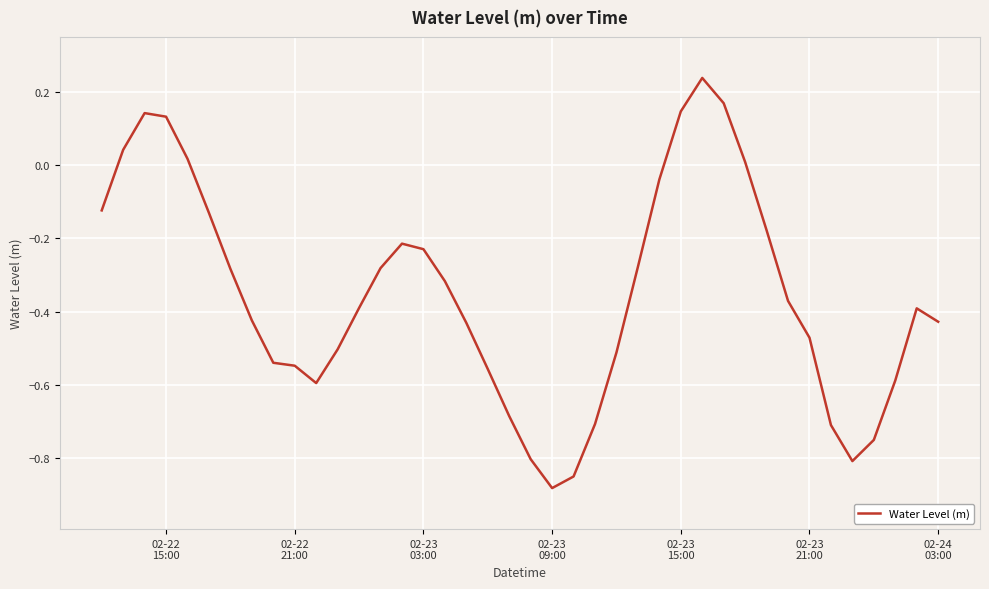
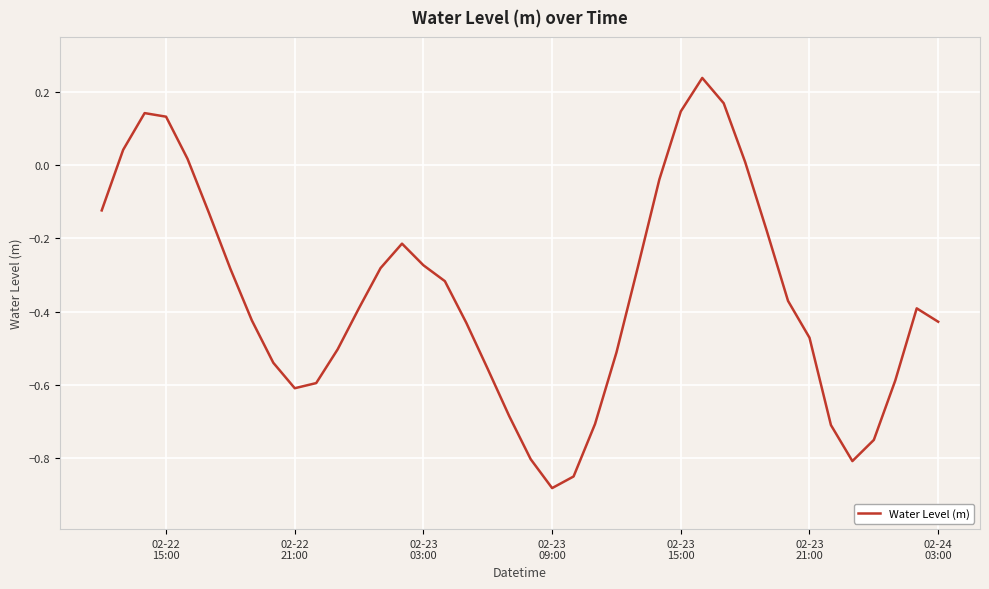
  {
    "02-22 15:00": 0.13,
-   "02-22 21:00": -0.55,
-   "02-23 03:00": -0.23,
+   "02-22 21:00": -0.61,
+   "02-23 03:00": -0.27,
    "02-23 09:00": -0.88,
    "02-23 15:00": 0.15,
    "02-23 21:00": -0.47,
    "02-24 03:00": -0.43
  }
